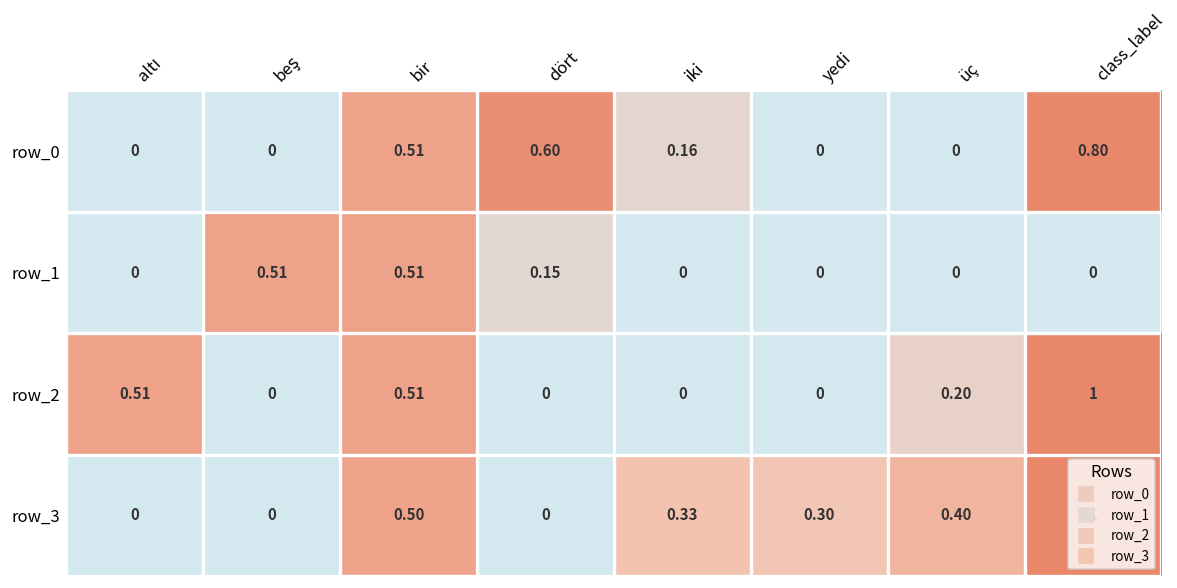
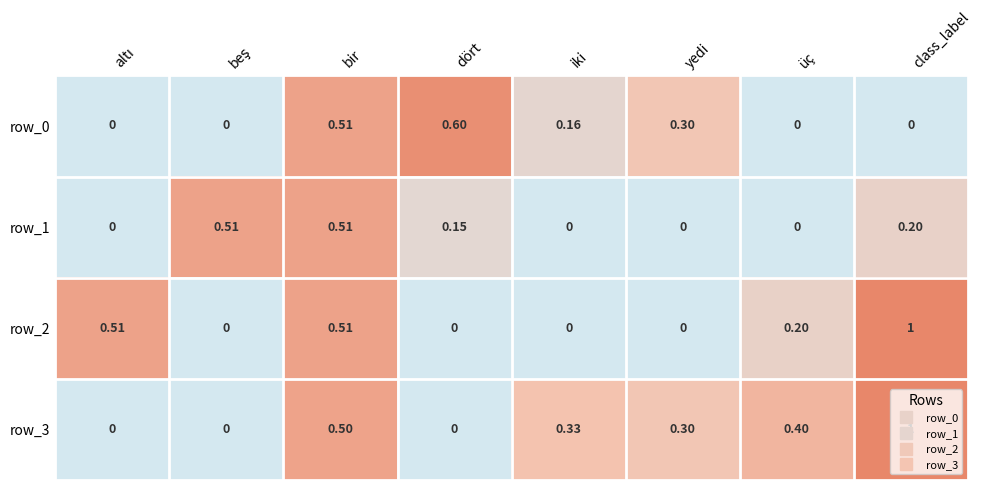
  {
    "row_0": {
      "altı": 0,
      "beş": 0,
      "bir": 0.51,
      "dört": 0.60,
      "iki": 0.16,
-     "yedi": 0,
+     "yedi": 0.30,
      "üç": 0,
-     "class_label": 0.80
+     "class_label": 0
    },
    "row_1": {
      "altı": 0,
      "beş": 0.51,
      "bir": 0.51,
      "dört": 0.15,
      "iki": 0,
      "yedi": 0,
      "üç": 0,
-     "class_label": 0
+     "class_label": 0.20
    },
    "row_2": {
      "altı": 0.51,
      "beş": 0,
      "bir": 0.51,
      "dört": 0,
      "iki": 0,
      "yedi": 0,
      "üç": 0.20,
      "class_label": 1
    },
    "row_3": {
      "altı": 0,
      "beş": 0,
      "bir": 0.50,
      "dört": 0,
      "iki": 0.33,
      "yedi": 0.30,
      "üç": 0.40
    }
  }
